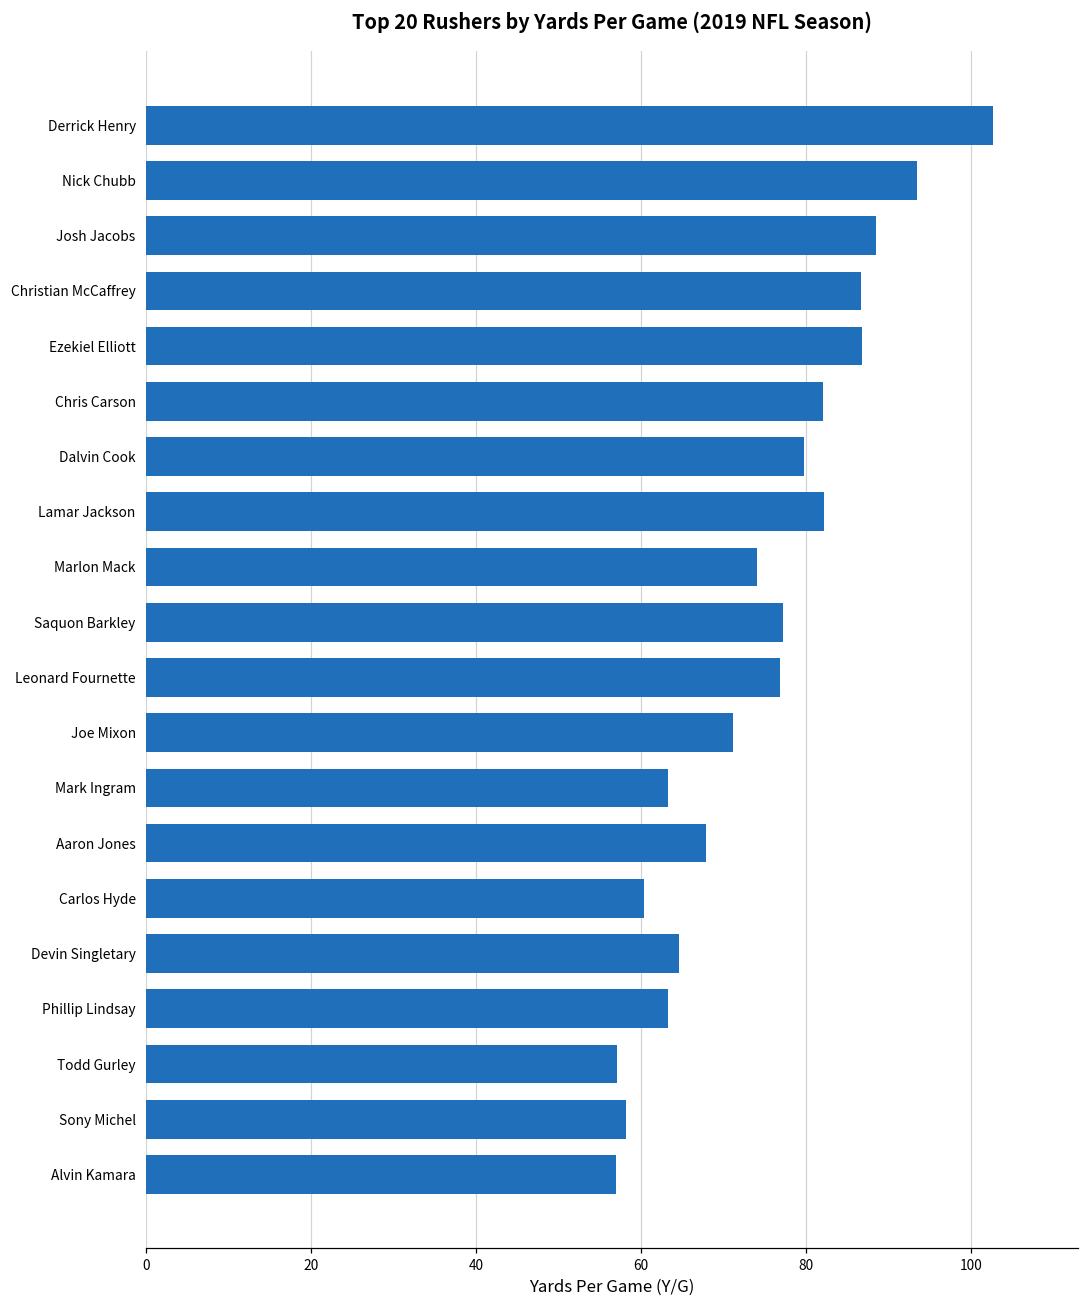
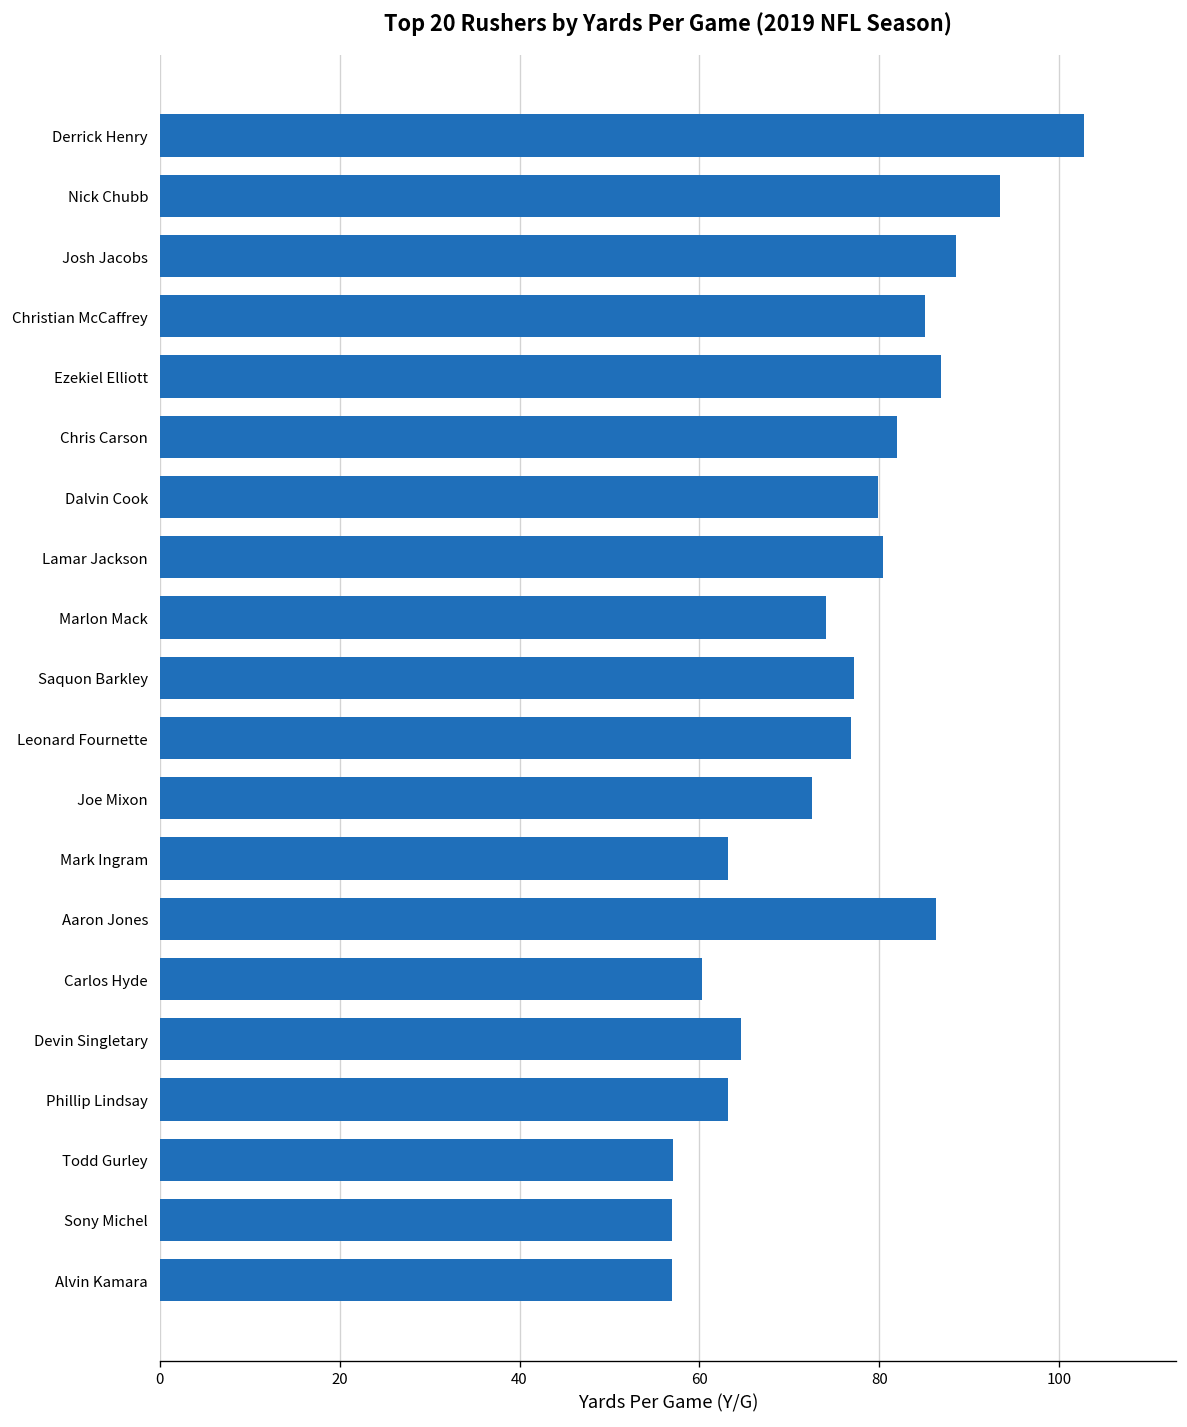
  {
    "Derrick Henry": 103,
    "Nick Chubb": 93,
    "Josh Jacobs": 89,
-   "Christian McCaffrey": 87,
+   "Christian McCaffrey": 85,
    "Ezekiel Elliott": 87,
    "Chris Carson": 82,
    "Dalvin Cook": 80,
-   "Lamar Jackson": 82,
+   "Lamar Jackson": 80,
    "Marlon Mack": 74,
    "Saquon Barkley": 77,
    "Leonard Fournette": 77,
-   "Joe Mixon": 71,
+   "Joe Mixon": 73,
    "Mark Ingram": 63,
-   "Aaron Jones": 68,
+   "Aaron Jones": 86,
    "Carlos Hyde": 60,
    "Devin Singletary": 65,
    "Phillip Lindsay": 63,
    "Todd Gurley": 57,
-   "Sony Michel": 58,
+   "Sony Michel": 57,
    "Alvin Kamara": 57
  }
